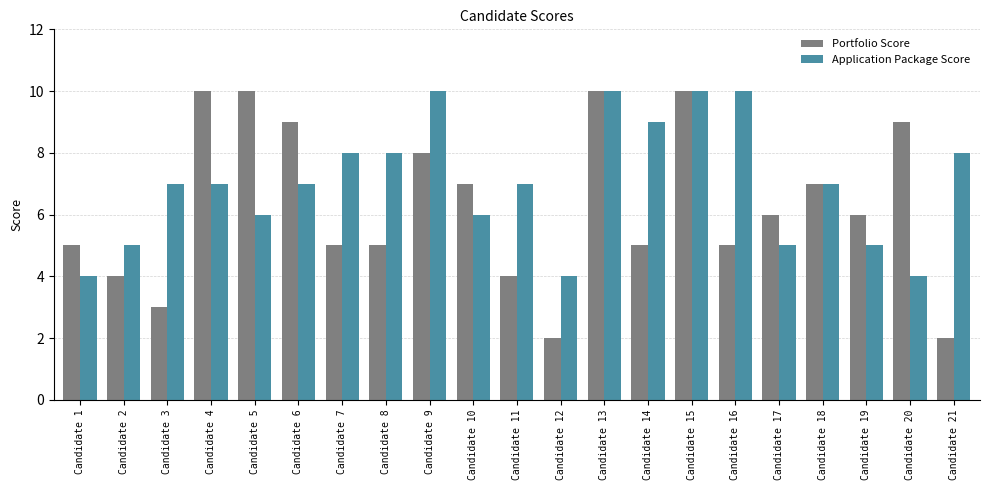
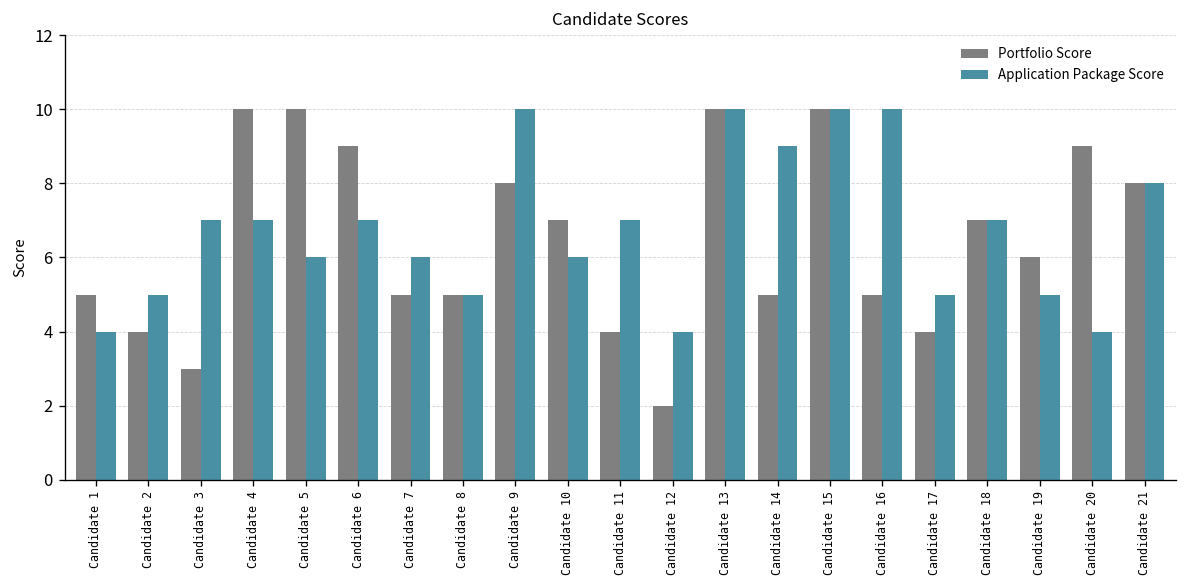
  {
    "Portfolio Score": {
      "Candidate 1": 5,
      "Candidate 2": 4,
      "Candidate 3": 3,
      "Candidate 4": 10,
      "Candidate 5": 10,
      "Candidate 6": 9,
      "Candidate 7": 5,
      "Candidate 8": 5,
      "Candidate 9": 8,
      "Candidate 10": 7,
      "Candidate 11": 4,
      "Candidate 12": 2,
      "Candidate 13": 10,
      "Candidate 14": 5,
      "Candidate 15": 10,
      "Candidate 16": 5,
-     "Candidate 17": 6,
+     "Candidate 17": 4,
      "Candidate 18": 7,
      "Candidate 19": 6,
      "Candidate 20": 9,
-     "Candidate 21": 2
+     "Candidate 21": 8
    },
    "Application Package Score": {
      "Candidate 1": 4,
      "Candidate 2": 5,
      "Candidate 3": 7,
      "Candidate 4": 7,
      "Candidate 5": 6,
      "Candidate 6": 7,
-     "Candidate 7": 8,
-     "Candidate 8": 8,
+     "Candidate 7": 6,
+     "Candidate 8": 5,
      "Candidate 9": 10,
      "Candidate 10": 6,
      "Candidate 11": 7,
      "Candidate 12": 4,
      "Candidate 13": 10,
      "Candidate 14": 9,
      "Candidate 15": 10,
      "Candidate 16": 10,
      "Candidate 17": 5,
      "Candidate 18": 7,
      "Candidate 19": 5,
      "Candidate 20": 4,
      "Candidate 21": 8
    }
  }
